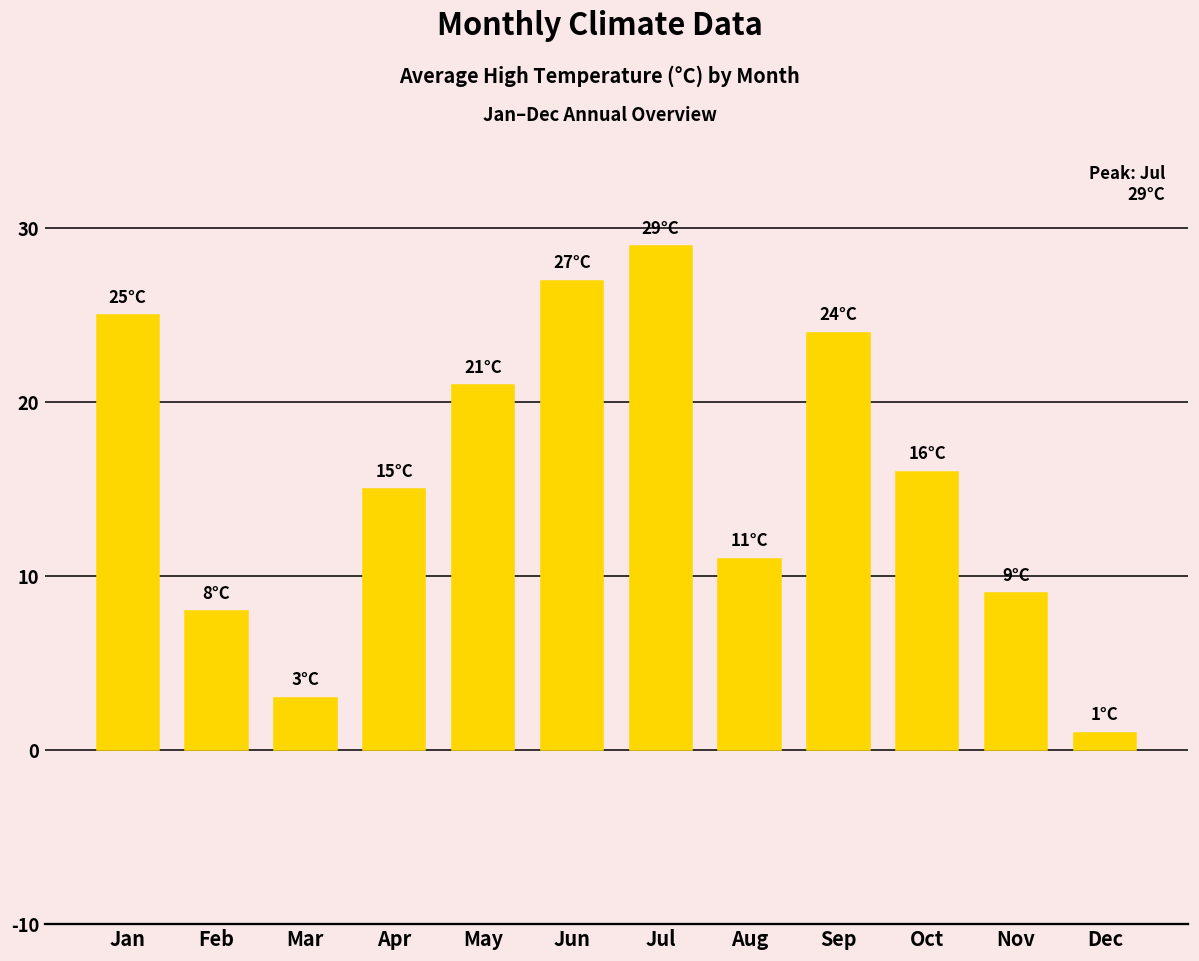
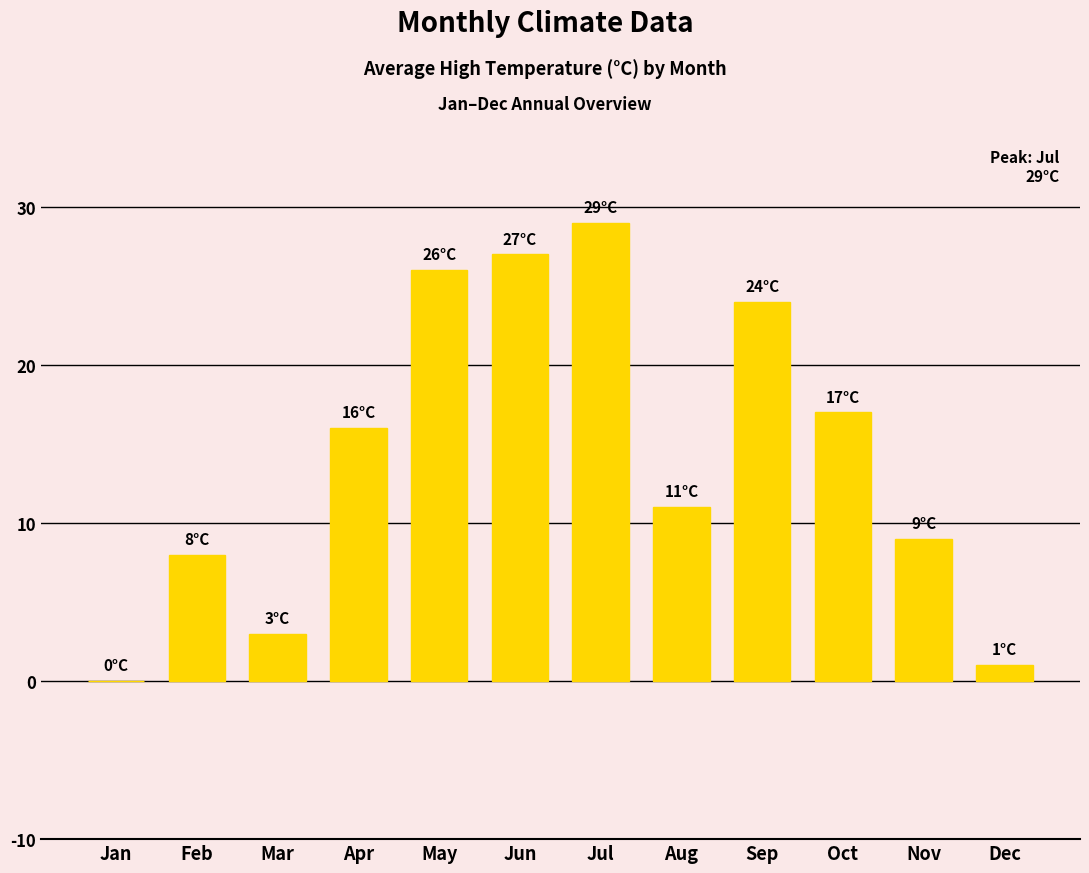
  {
-   "Jan": "25°C",
+   "Jan": "0°C",
    "Feb": "8°C",
    "Mar": "3°C",
-   "Apr": "15°C",
-   "May": "21°C",
+   "Apr": "16°C",
+   "May": "26°C",
    "Jun": "27°C",
    "Jul": "29°C",
    "Aug": "11°C",
    "Sep": "24°C",
-   "Oct": "16°C",
+   "Oct": "17°C",
    "Nov": "9°C",
    "Dec": "1°C"
  }
